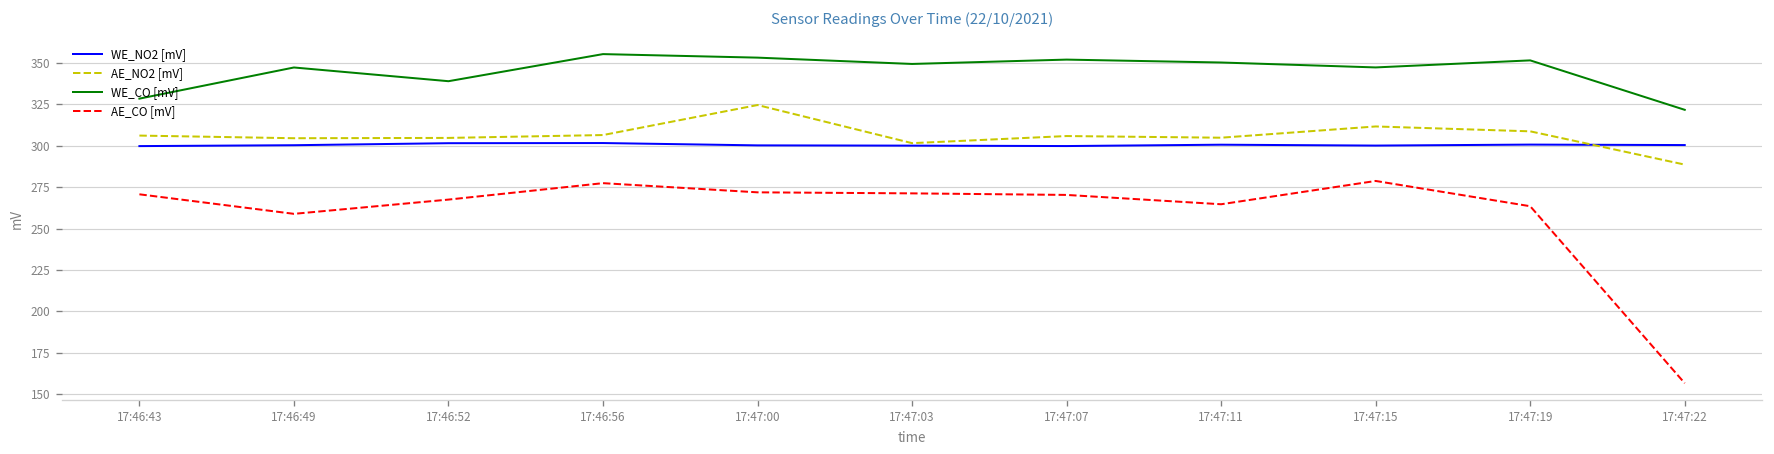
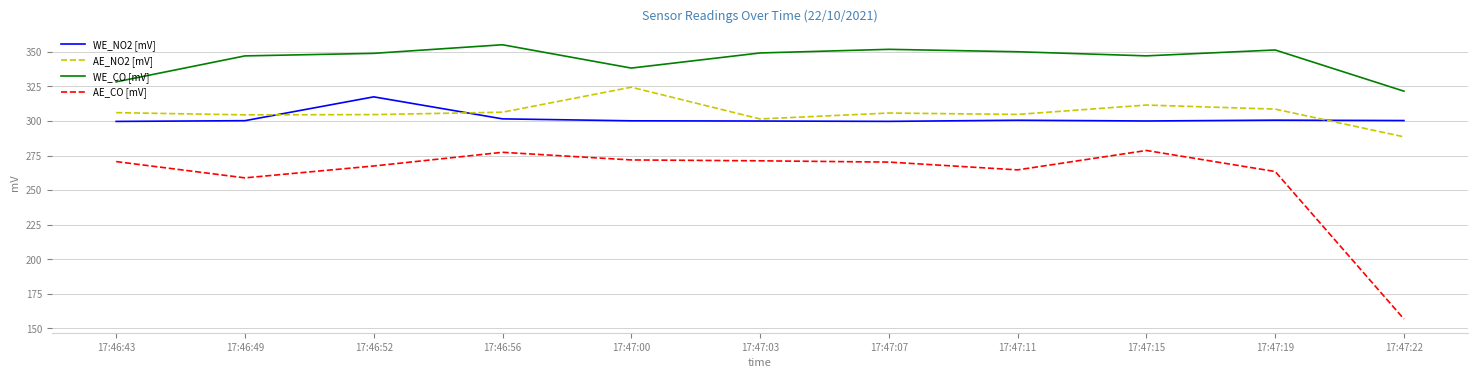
  {
    "WE_NO2 [mV]": {
      "17:46:43": 300,
      "17:46:49": 300,
-     "17:46:52": 301,
+     "17:46:52": 317,
      "17:46:56": 302,
      "17:47:00": 300,
      "17:47:07": 300,
      "17:47:11": 301,
      "17:47:15": 300,
      "17:47:19": 301,
      "17:47:22": 300
    },
    "AE_NO2 [mV]": {
      "17:46:43": 306,
      "17:46:49": 304,
      "17:46:52": 305,
      "17:46:56": 306,
      "17:47:00": 324,
      "17:47:07": 306,
      "17:47:11": 305,
      "17:47:15": 312,
      "17:47:19": 309,
      "17:47:22": 289
    },
    "WE_CO [mV]": {
      "17:46:43": 328,
      "17:46:49": 347,
-     "17:46:52": 339,
+     "17:46:52": 349,
      "17:46:56": 355,
-     "17:47:00": 353,
+     "17:47:00": 338,
      "17:47:03": 349,
      "17:47:07": 352,
      "17:47:11": 350,
      "17:47:15": 347,
      "17:47:19": 351,
      "17:47:22": 322
    },
    "AE_CO [mV]": {
      "17:46:43": 271,
      "17:46:49": 259,
      "17:46:52": 267,
      "17:46:56": 277,
      "17:47:00": 272,
      "17:47:03": 271,
      "17:47:07": 270,
      "17:47:11": 265,
      "17:47:15": 279,
      "17:47:19": 263,
      "17:47:22": 157
    }
  }
